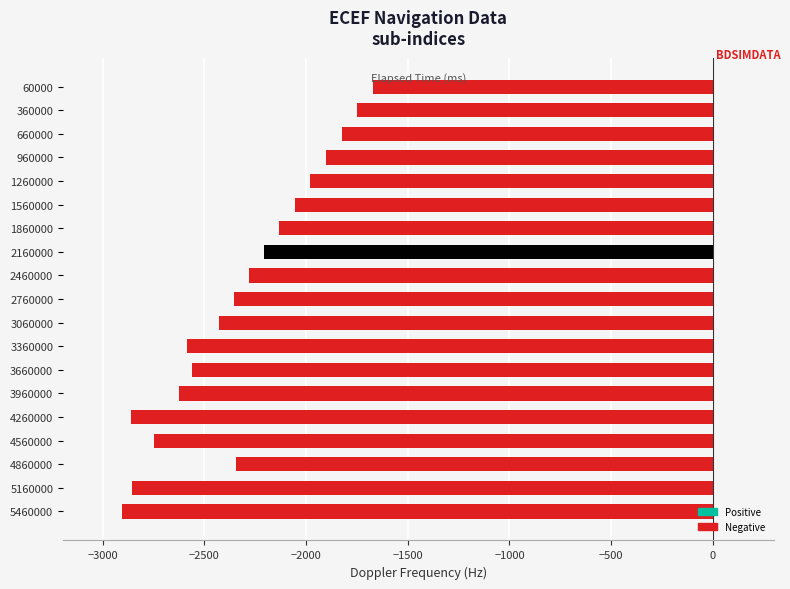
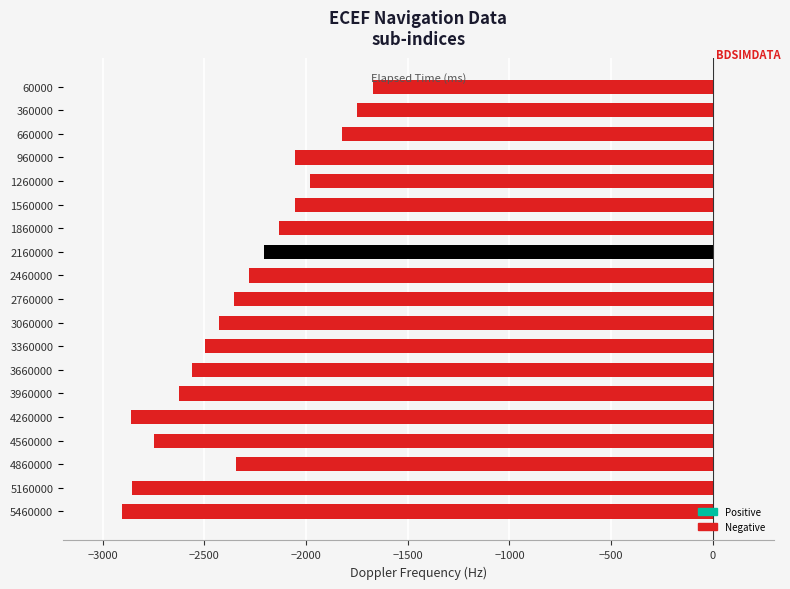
  {
    "60000": -1670,
    "360000": -1750,
    "660000": -1820,
-   "960000": -1900,
+   "960000": -2050,
    "1260000": -1980,
    "1560000": -2060,
    "1860000": -2130,
    "2160000": -2210,
    "2460000": -2280,
    "2760000": -2350,
    "3060000": -2430,
-   "3360000": -2590,
+   "3360000": -2500,
    "3660000": -2560,
    "3960000": -2630,
    "4260000": -2860,
    "4560000": -2750,
    "4860000": -2340,
    "5160000": -2860,
    "5460000": -2900
  }
